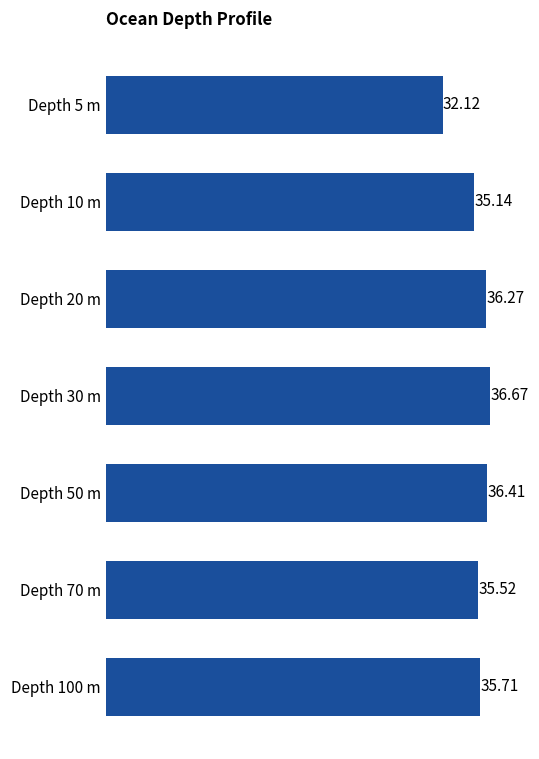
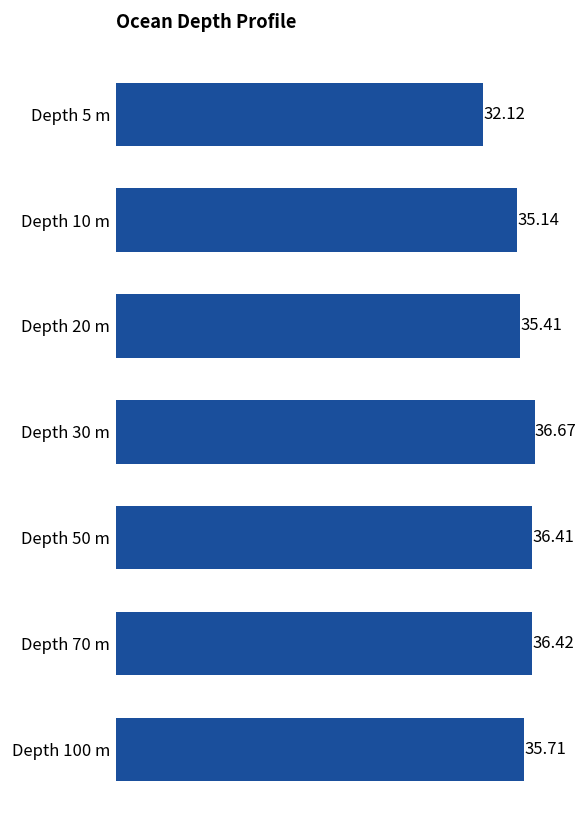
  {
    "Depth 5 m": 32.12,
    "Depth 10 m": 35.14,
-   "Depth 20 m": 36.27,
+   "Depth 20 m": 35.41,
    "Depth 30 m": 36.67,
    "Depth 50 m": 36.41,
-   "Depth 70 m": 35.52,
+   "Depth 70 m": 36.42,
    "Depth 100 m": 35.71
  }
